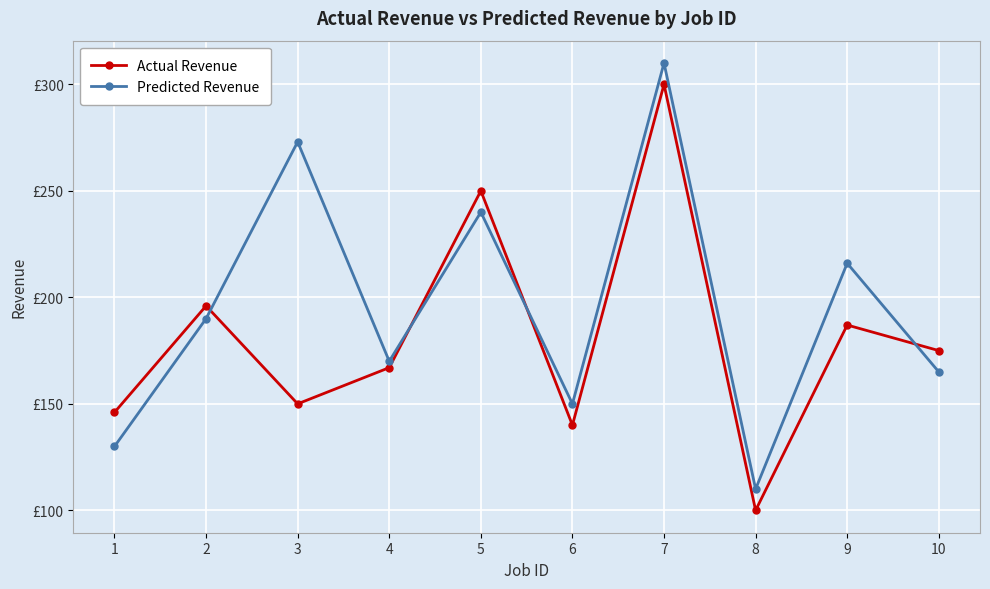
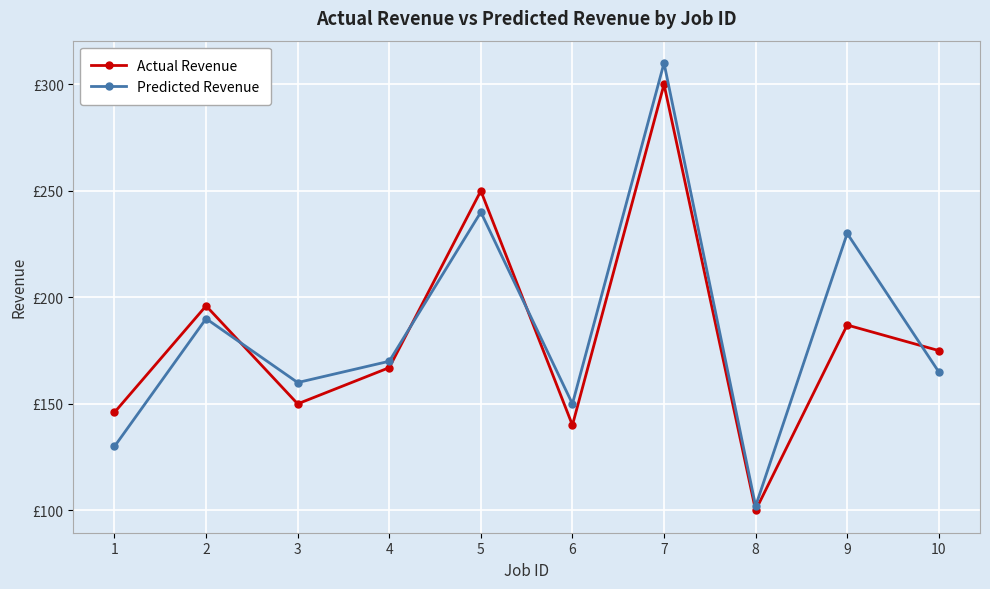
  {
    "Actual Revenue": {
      "1": "£146",
      "2": "£196",
      "3": "£150",
      "4": "£167",
      "5": "£250",
      "6": "£140",
      "7": "£300",
      "8": "£100",
      "9": "£187",
      "10": "£175"
    },
    "Predicted Revenue": {
      "1": "£130",
      "2": "£190",
-     "3": "£273",
+     "3": "£160",
      "4": "£170",
      "5": "£240",
      "6": "£150",
      "7": "£310",
-     "8": "£110",
-     "9": "£216",
+     "8": "£102",
+     "9": "£230",
      "10": "£165"
    }
  }
